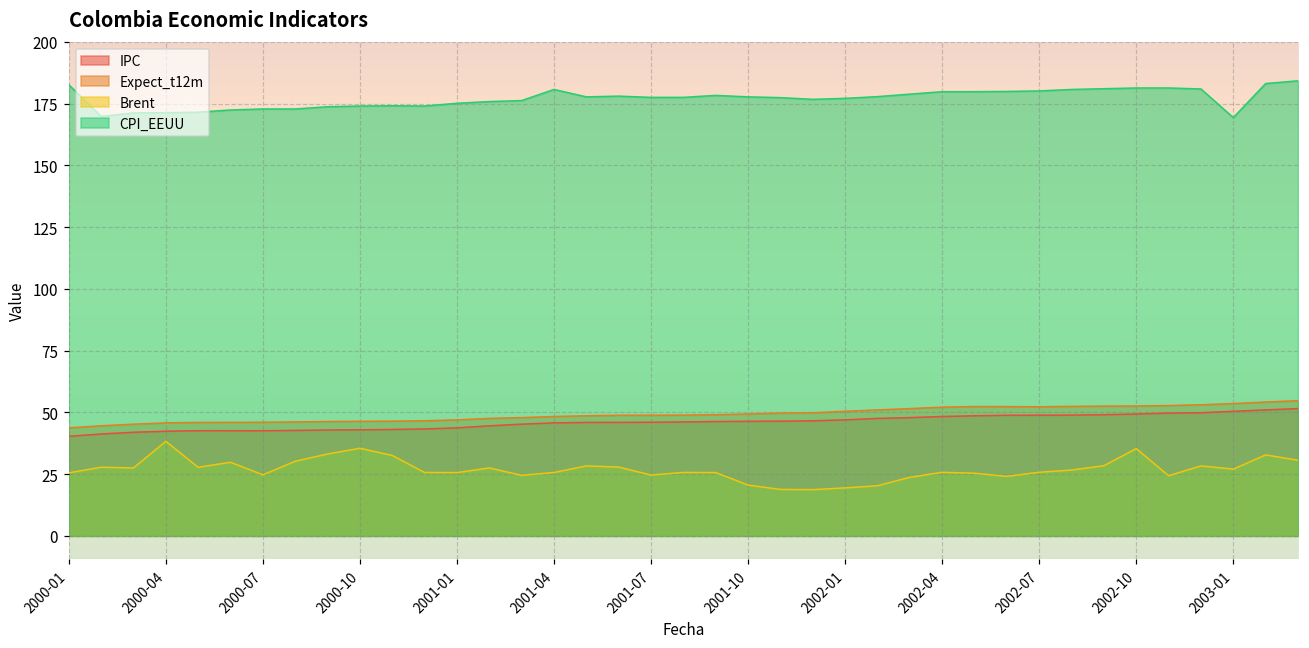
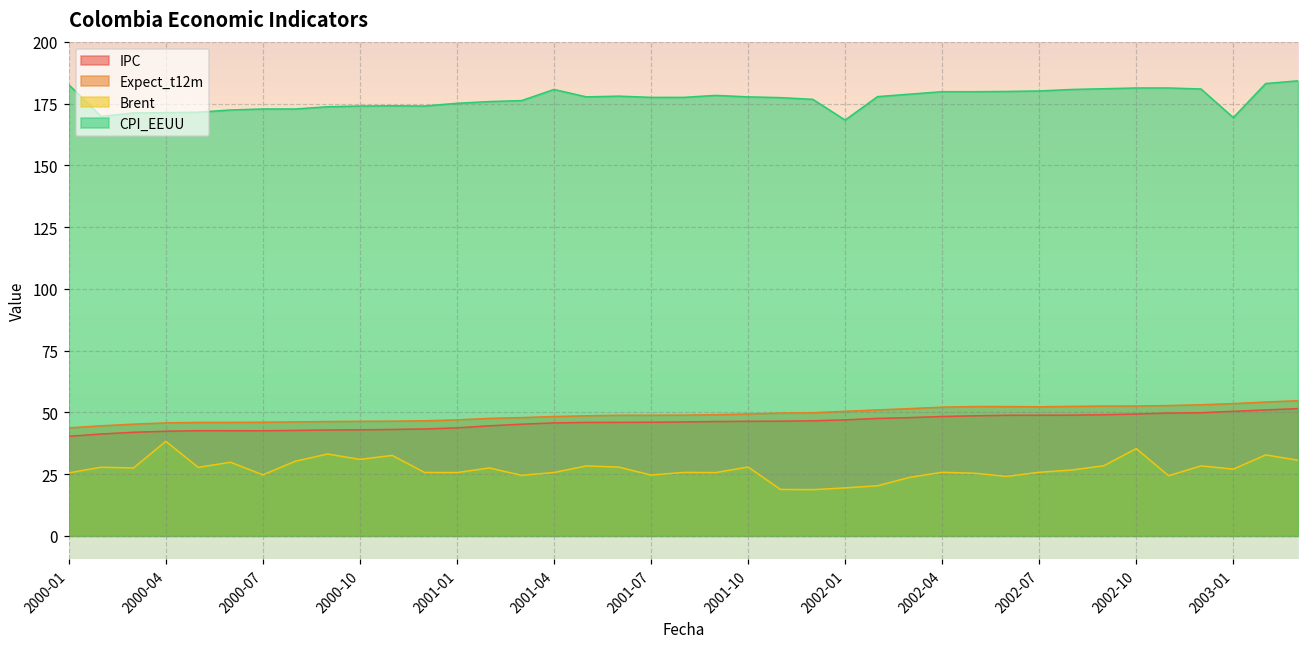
  {
    "Brent": {
      "2000-01": 26,
      "2000-04": 38,
      "2000-07": 25,
-     "2000-10": 35,
+     "2000-10": 31,
      "2001-01": 26,
      "2001-04": 26,
      "2001-07": 25,
-     "2001-10": 21,
+     "2001-10": 28,
      "2002-01": 19,
      "2002-04": 26,
      "2002-07": 26,
      "2002-10": 35,
      "2003-01": 27
    },
    "CPI_EEUU": {
      "2000-01": 183,
      "2000-07": 173,
      "2000-10": 174,
      "2001-01": 175,
      "2001-04": 181,
      "2001-07": 178,
      "2001-10": 178,
-     "2002-01": 177,
+     "2002-01": 168,
      "2002-04": 180,
      "2002-07": 180,
      "2002-10": 181,
      "2003-01": 169
    }
  }
